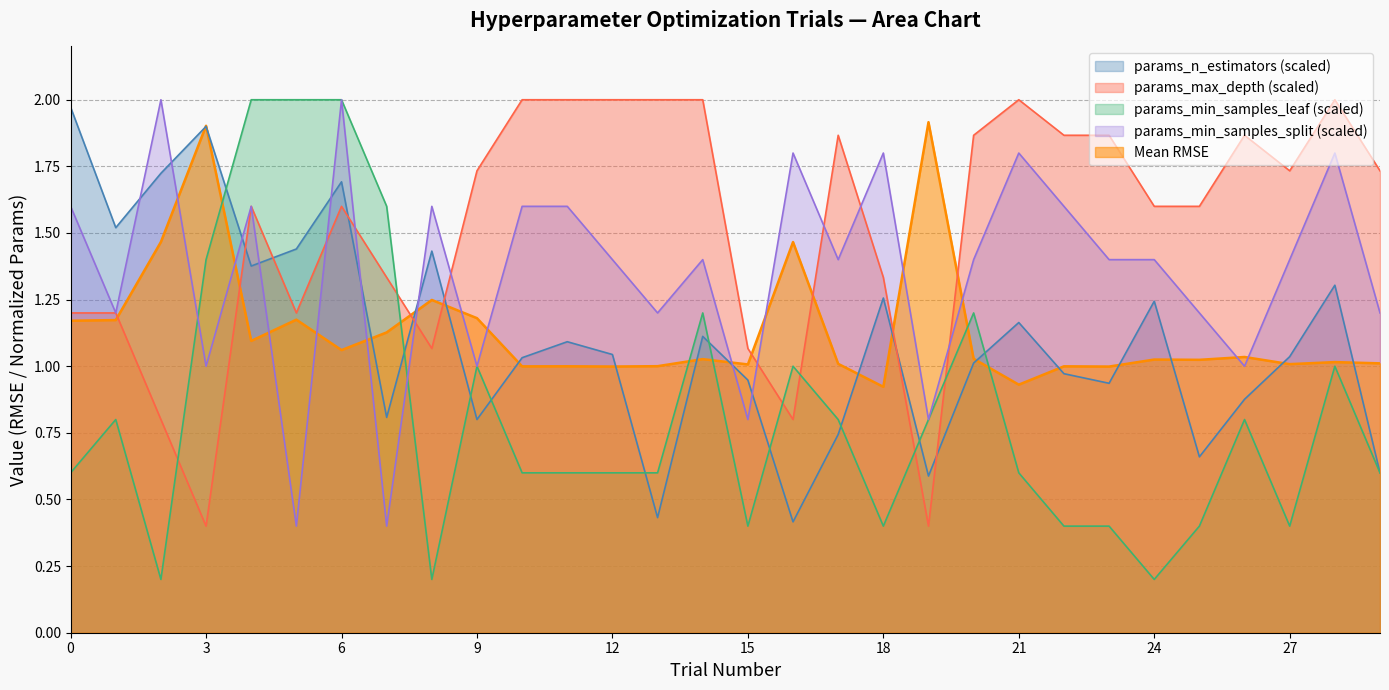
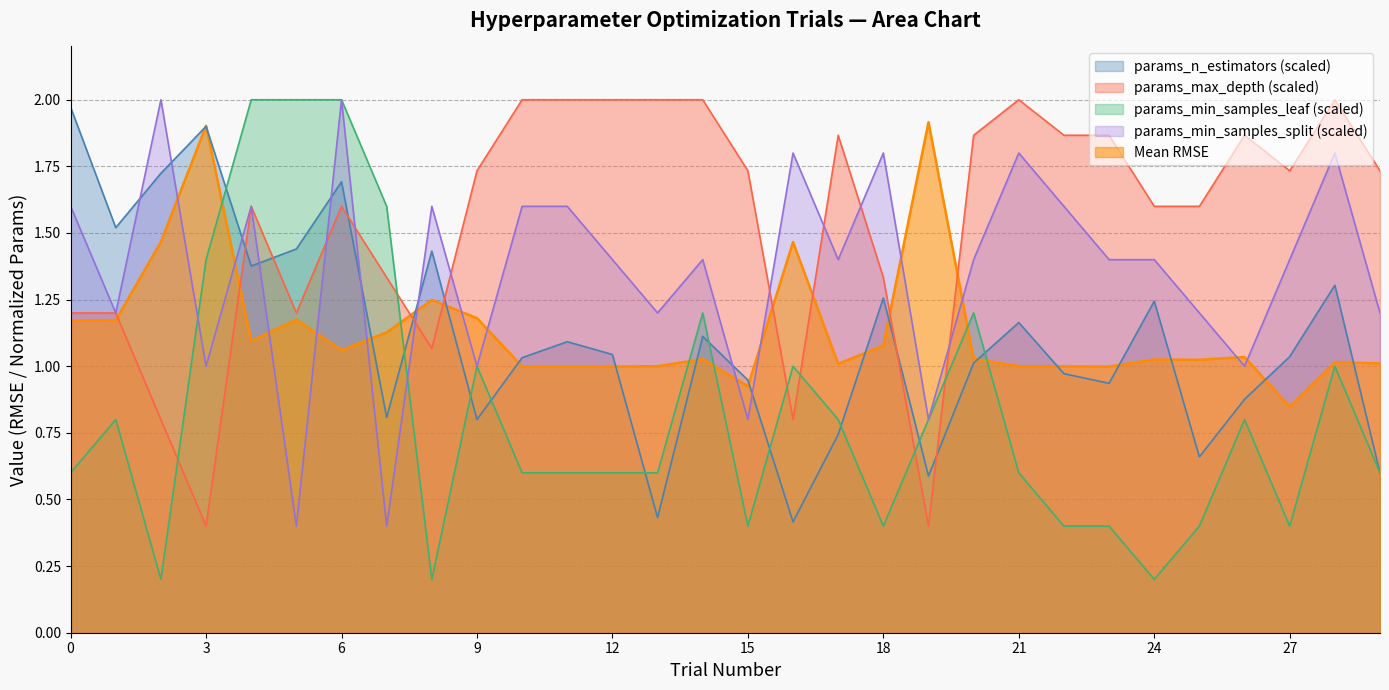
  {
    "params_max_depth (scaled)": {
      "0": 1.20,
      "3": 0.40,
      "6": 1.60,
      "9": 1.73,
      "12": 2.00,
-     "15": 1.07,
+     "15": 1.73,
      "18": 1.33,
      "21": 2.00,
      "24": 1.60,
      "27": 1.73
    },
    "Mean RMSE": {
      "0": 1.17,
      "6": 1.06,
      "9": 1.18,
      "12": 1.00,
-     "15": 1.01,
-     "18": 0.92,
-     "21": 0.93,
+     "15": 0.92,
+     "18": 1.08,
+     "21": 1.00,
      "24": 1.03,
-     "27": 1.01
+     "27": 0.85
    }
  }
